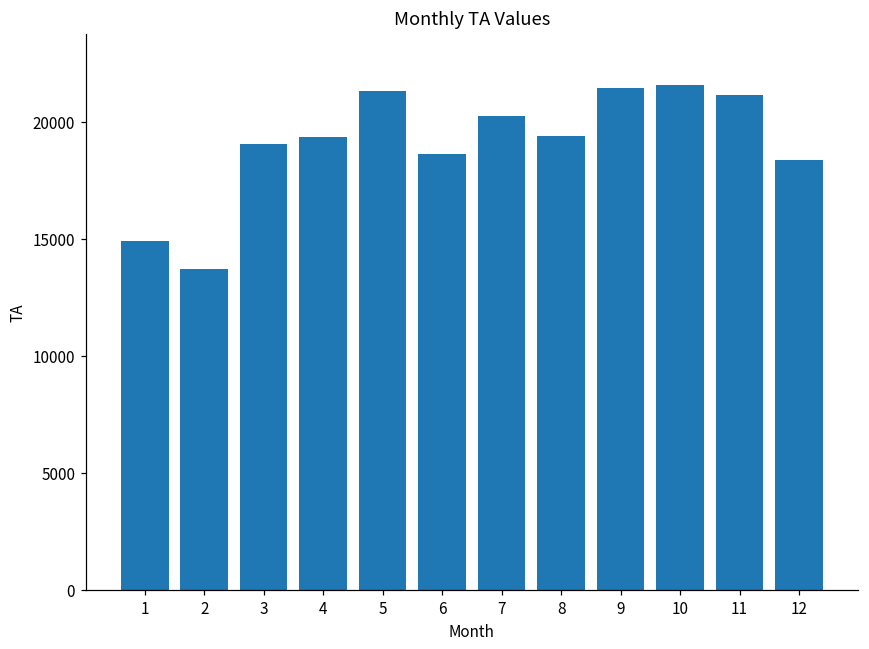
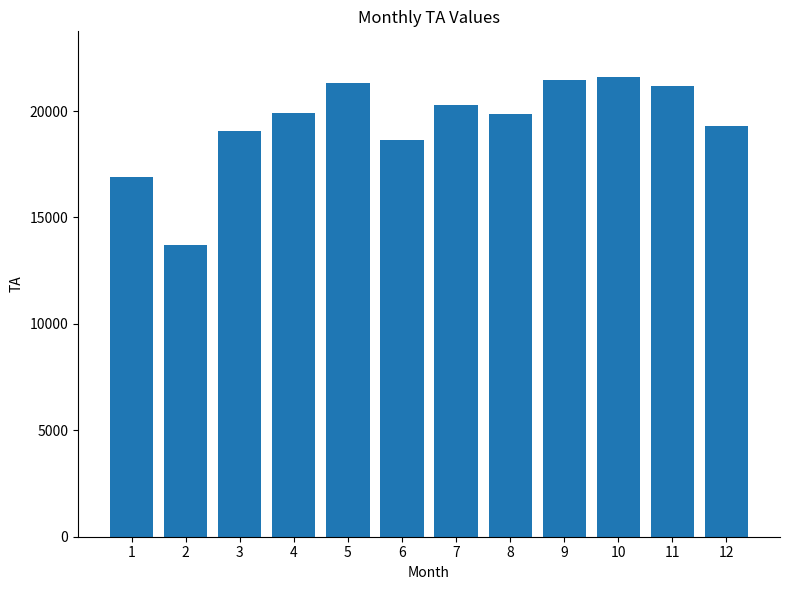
  {
-   "1": 14900,
+   "1": 16900,
    "2": 13700,
    "3": 19100,
-   "4": 19400,
+   "4": 19900,
    "5": 21300,
    "6": 18600,
    "7": 20300,
-   "8": 19400,
+   "8": 19900,
    "9": 21400,
    "10": 21600,
    "11": 21200,
-   "12": 18400
+   "12": 19300
  }
